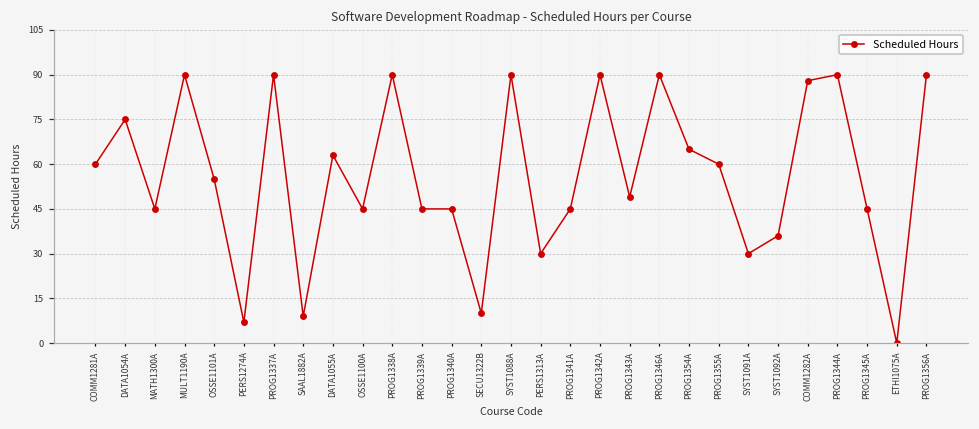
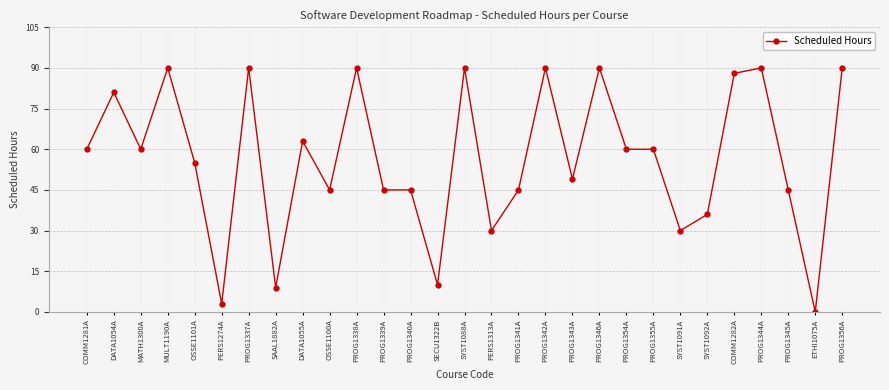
  {
    "COMM1281A": 60,
-   "DATA1054A": 75,
-   "MATH1300A": 45,
+   "DATA1054A": 81,
+   "MATH1300A": 60,
    "MULT1190A": 90,
    "OSSE1101A": 55,
-   "PERS1274A": 7,
+   "PERS1274A": 3,
    "PROG1337A": 90,
    "SAAL1882A": 9,
    "DATA1055A": 63,
    "OSSE1100A": 45,
    "PROG1338A": 90,
    "PROG1339A": 45,
    "PROG1340A": 45,
    "SECU1322B": 10,
    "SYST1088A": 90,
    "PERS1313A": 30,
    "PROG1341A": 45,
    "PROG1342A": 90,
    "PROG1343A": 49,
    "PROG1346A": 90,
-   "PROG1354A": 65,
+   "PROG1354A": 60,
    "PROG1355A": 60,
    "SYST1091A": 30,
    "SYST1092A": 36,
    "COMM1282A": 88,
    "PROG1344A": 90,
    "PROG1345A": 45,
    "ETHI1075A": 0,
    "PROG1356A": 90
  }
